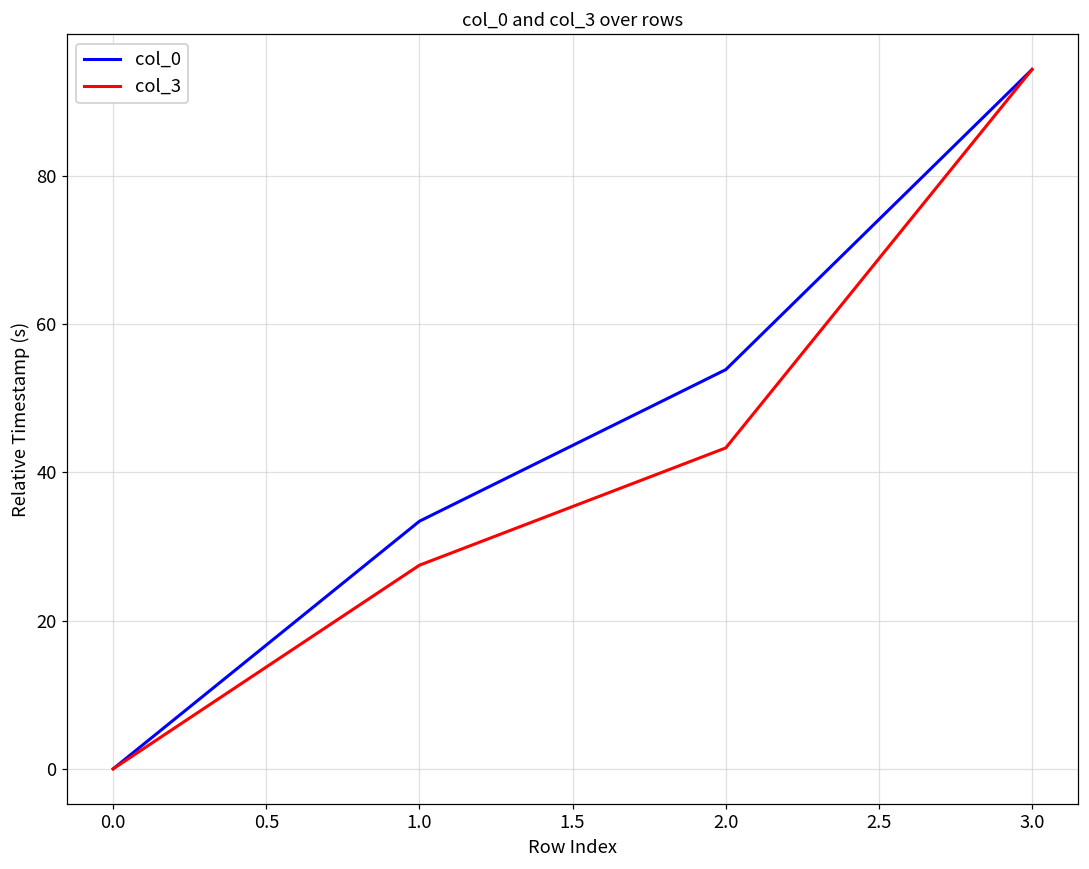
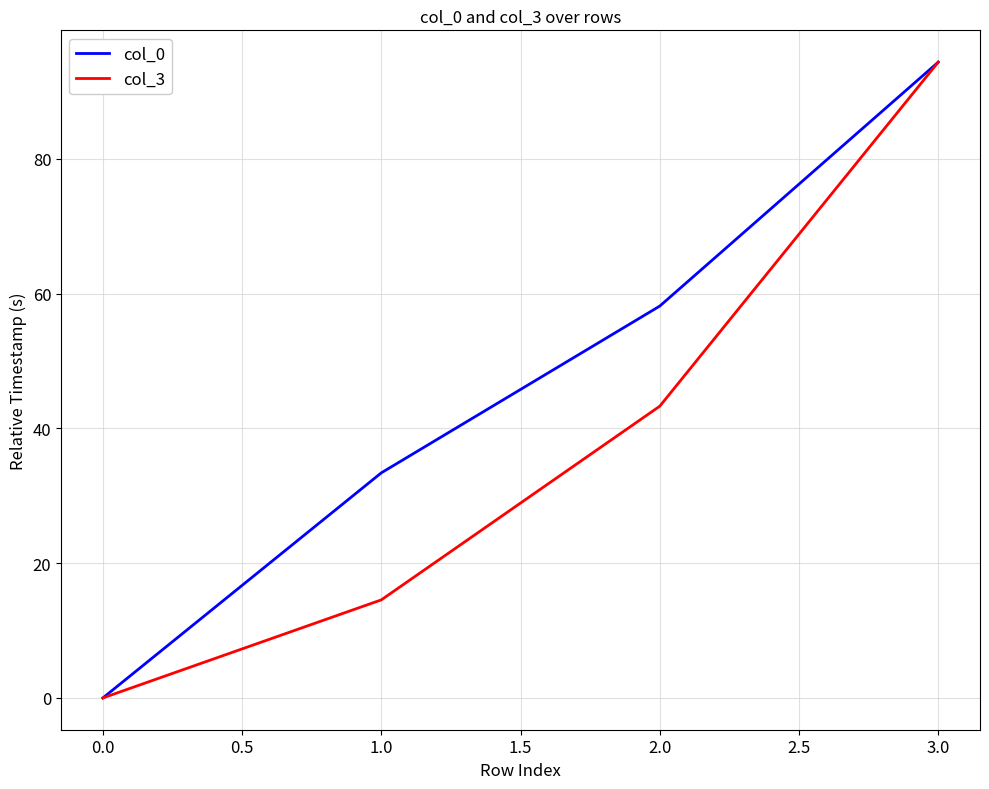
  {
    "col_0": {
      "1.0": 33,
-     "2.0": 54
+     "2.0": 58
    },
    "col_3": {
-     "1.0": 27,
+     "1.0": 15,
      "2.0": 43
    }
  }
